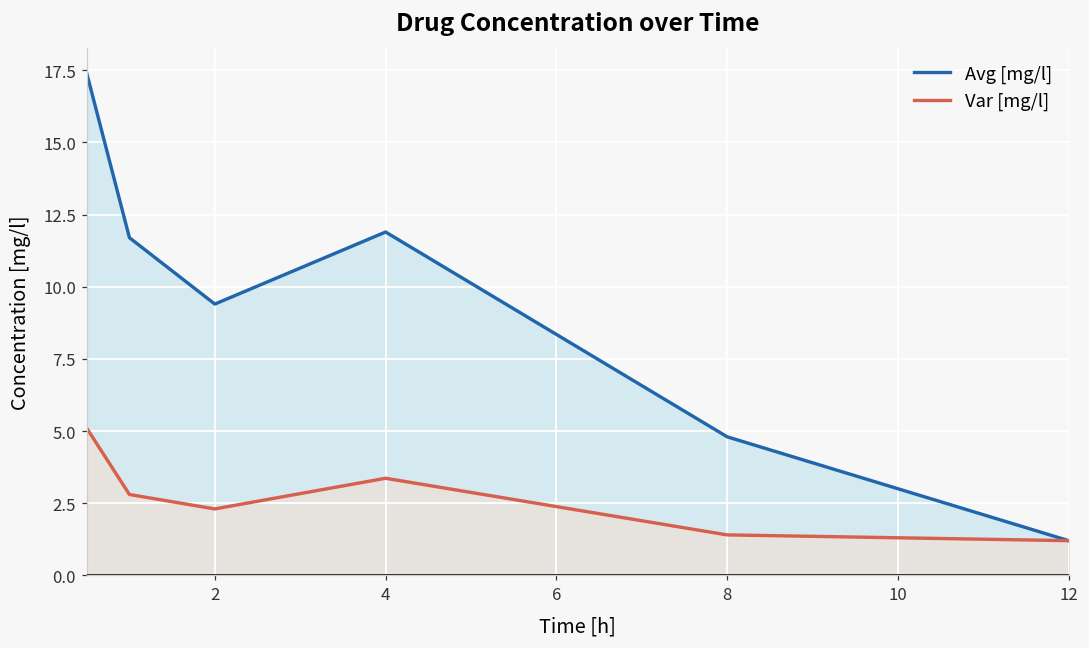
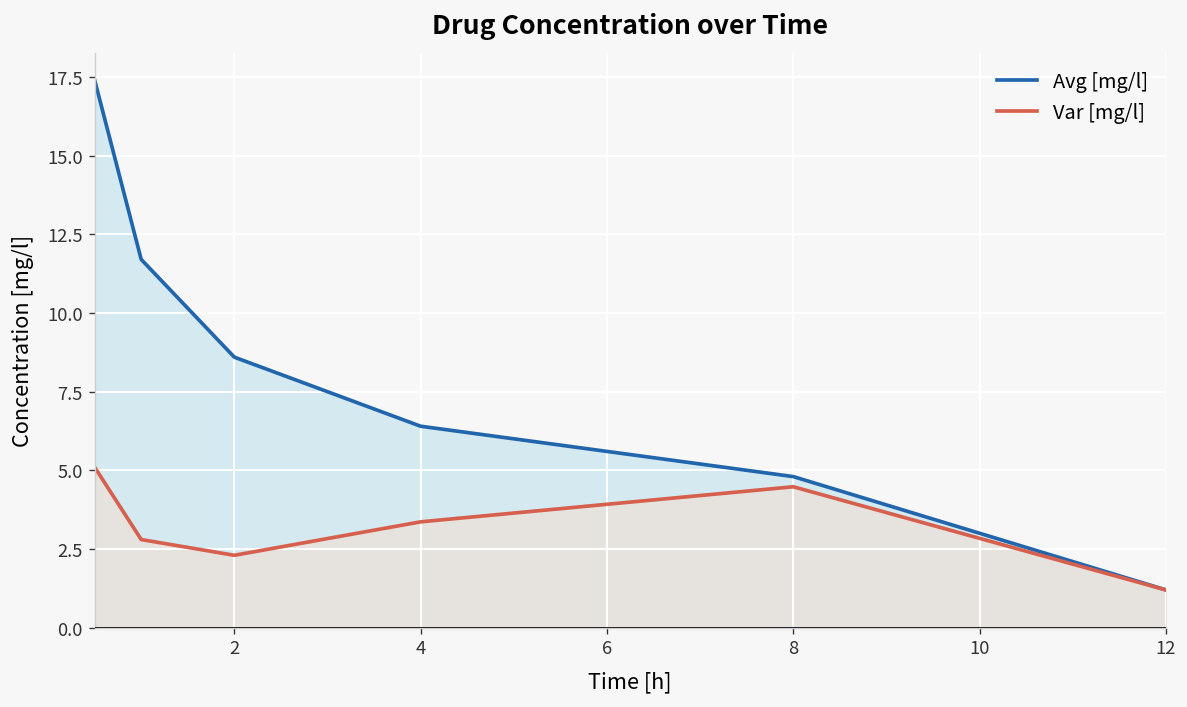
  {
    "Avg [mg/l]": {
-     "2": 9.4,
-     "4": 11.9,
+     "2": 8.6,
+     "4": 6.4,
      "8": 4.8
    },
    "Var [mg/l]": {
      "2": 2.3,
      "4": 3.4,
-     "8": 1.4
+     "8": 4.5
    }
  }
